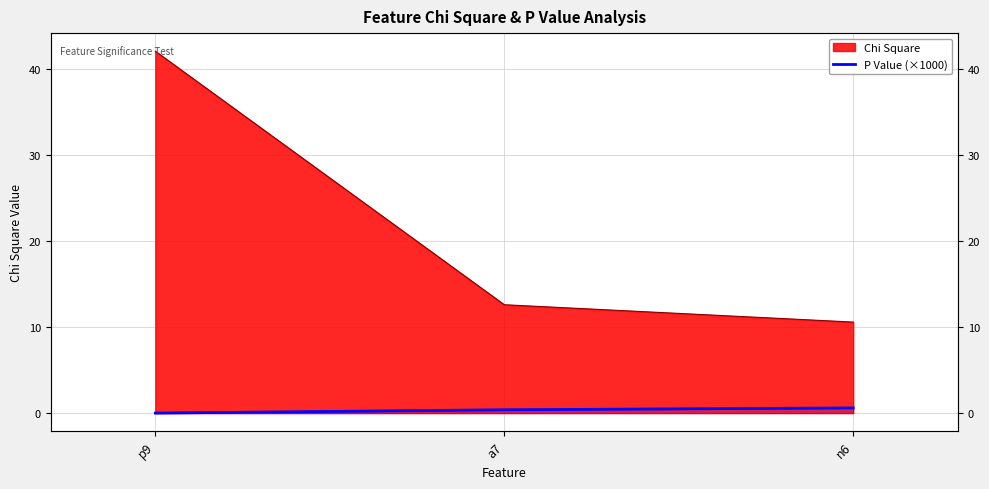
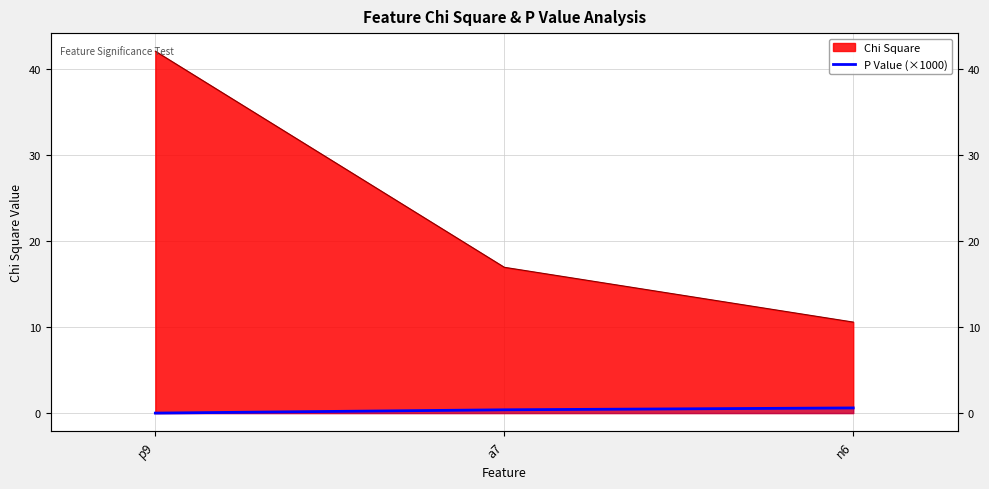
  {
    "Chi Square": {
      "p9": 42,
-     "a7": 13,
+     "a7": 17,
      "n6": 11
    },
    "P Value (×1000)": {
      "p9": 0,
      "a7": 0,
      "n6": 1
    }
  }
